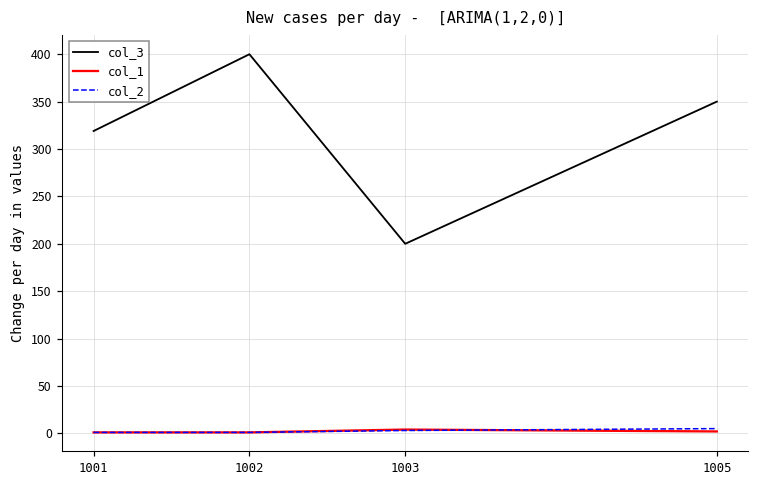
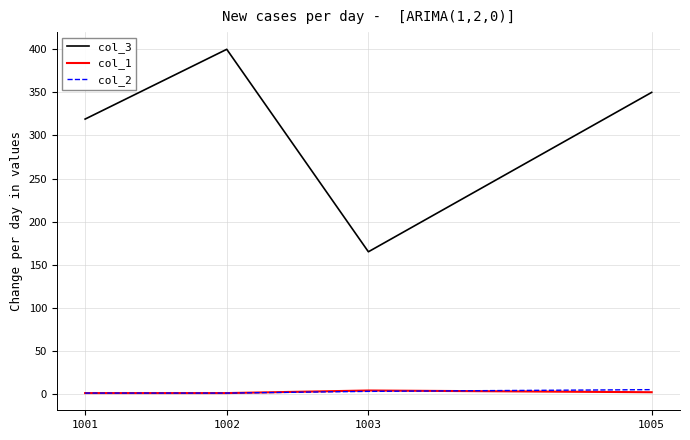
  {
    "col_3": {
      "1001": 320,
      "1002": 400,
-     "1003": 200,
+     "1003": 170,
      "1005": 350
    },
    "col_1": {
      "1005": 0
    },
    "col_2": {
      "1005": 10
    }
  }
